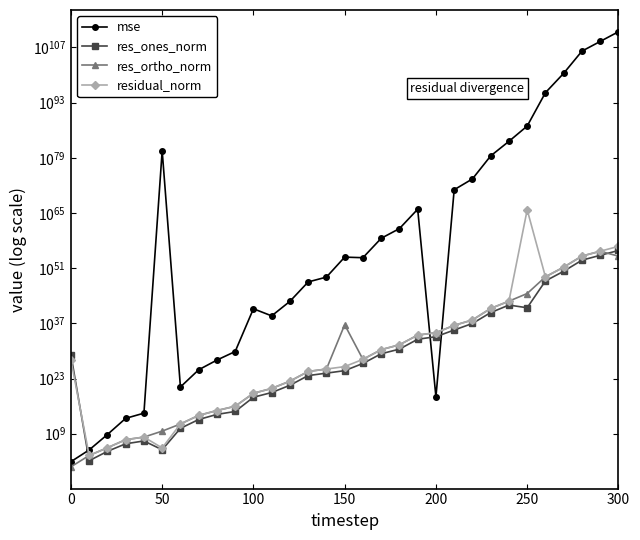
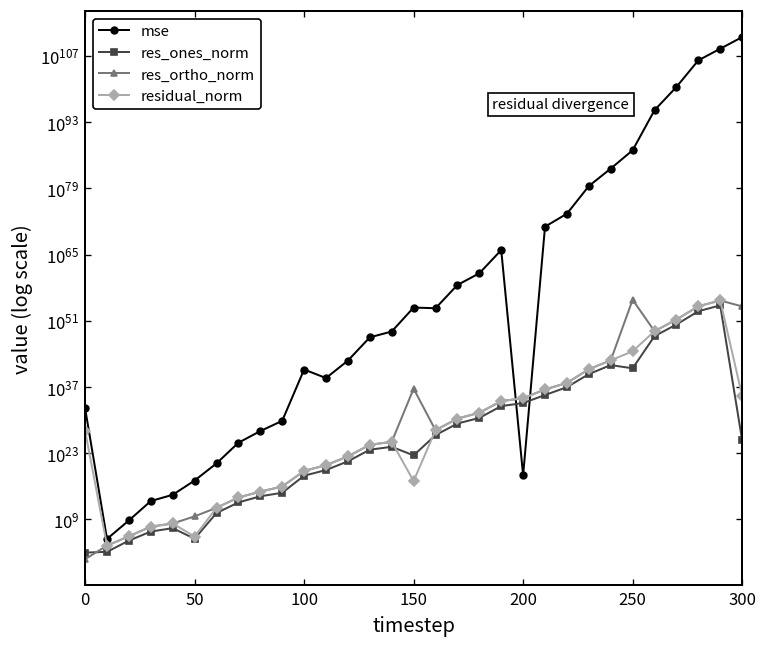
  {
    "mse": {
-     "0": 100,
-     "50": 1000000000000000000000000000000000000000000000000000000000000000000000000000000000,
+     "0": 0,
+     "50": 0,
      "100": 100000000000000000000000000000000000000000,
      "150": 1000000000000000000000000000000000000000000000000000000,
      "200": 0,
      "250": 1000000000000000000000000000000000000000000000000000000000000000000000000000000000000000,
      "300": 1000000000000000000000000000000000000000000000000000000000000000000000000000000000000000000000000000000000000000
    },
    "res_ones_norm": {
-     "0": 100000000000000000000000000000,
+     "0": 100,
      "100": 0,
-     "150": 10000000000000000000000000,
+     "150": 0,
      "200": 0,
      "250": 100000000000000000000000000000000000000000,
-     "300": 0
+     "300": 100000000000000000000000000
    },
    "res_ortho_norm": {
      "0": 0,
      "50": 0,
      "150": 0,
-     "250": 400000000000000000000000000000000000000000000,
+     "250": 30000000000000000000000000000000000000000000000000000000,
      "300": 1000000000000000000000000000000000000000000000000000000
    },
    "residual_norm": {
      "0": 10000000000000000000000000000,
-     "150": 100000000000000000000000000,
-     "250": 1000000000000000000000000000000000000000000000000000000000000000000,
-     "300": 0
+     "150": 100000000000000000,
+     "250": 0,
+     "300": 100000000000000000000000000000000000
    }
  }
